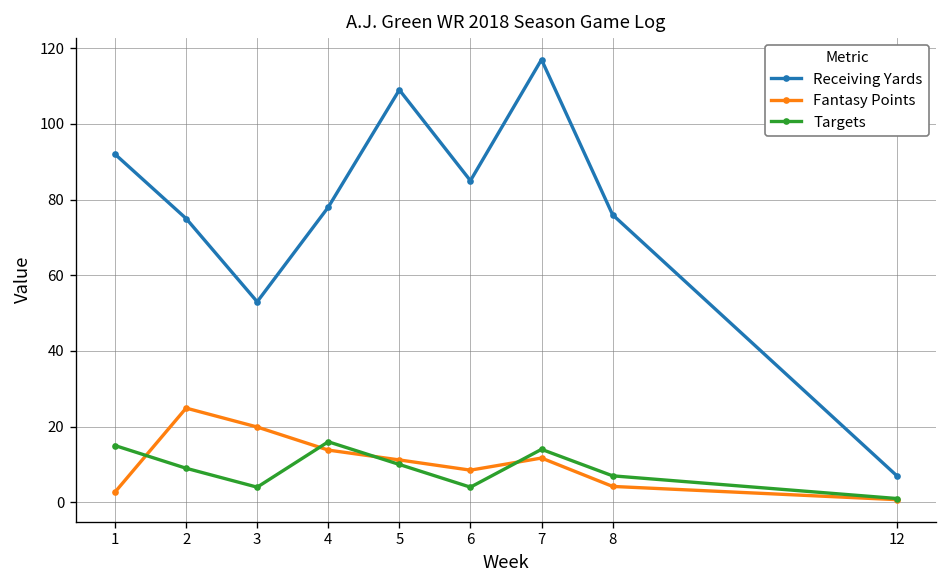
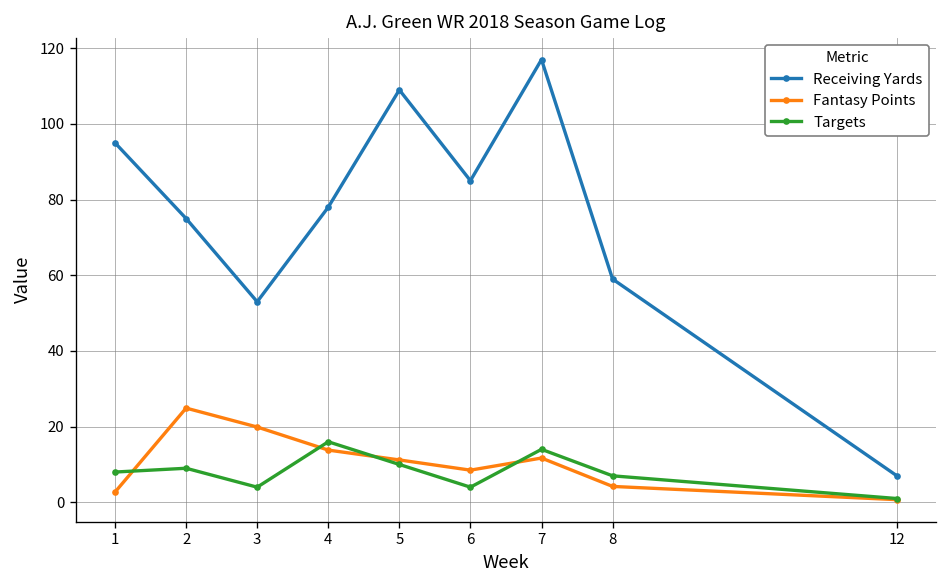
  {
    "Receiving Yards": {
-     "1": 92,
+     "1": 95,
      "2": 75,
      "3": 53,
      "4": 78,
      "5": 109,
      "6": 85,
      "7": 117,
-     "8": 76,
+     "8": 59,
      "12": 7
    },
    "Fantasy Points": {
      "1": 3,
      "2": 25,
      "3": 20,
      "4": 14,
      "5": 11,
      "6": 9,
      "7": 12,
      "8": 4
    },
    "Targets": {
-     "1": 15,
+     "1": 8,
      "2": 9,
      "3": 4,
      "4": 16,
      "5": 10,
      "6": 4,
      "7": 14,
      "8": 7
    }
  }
